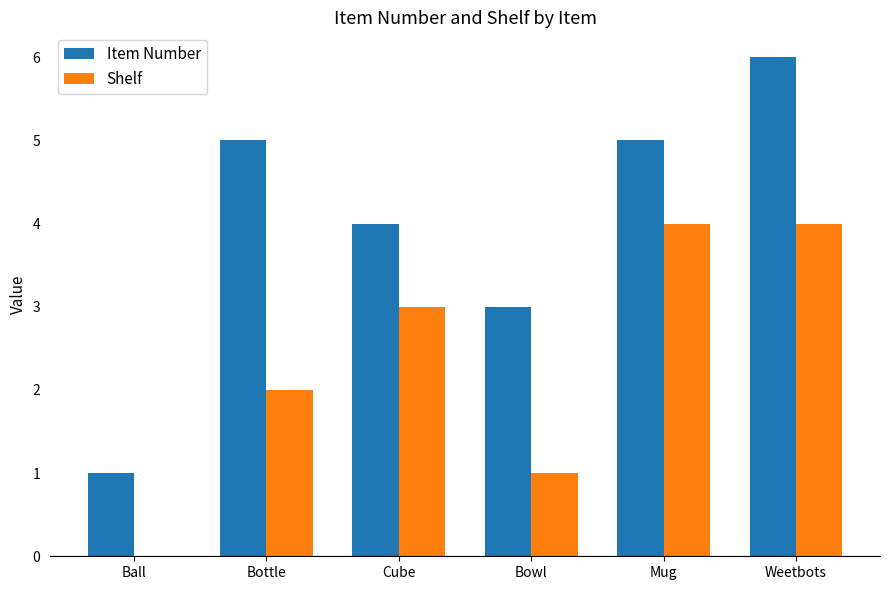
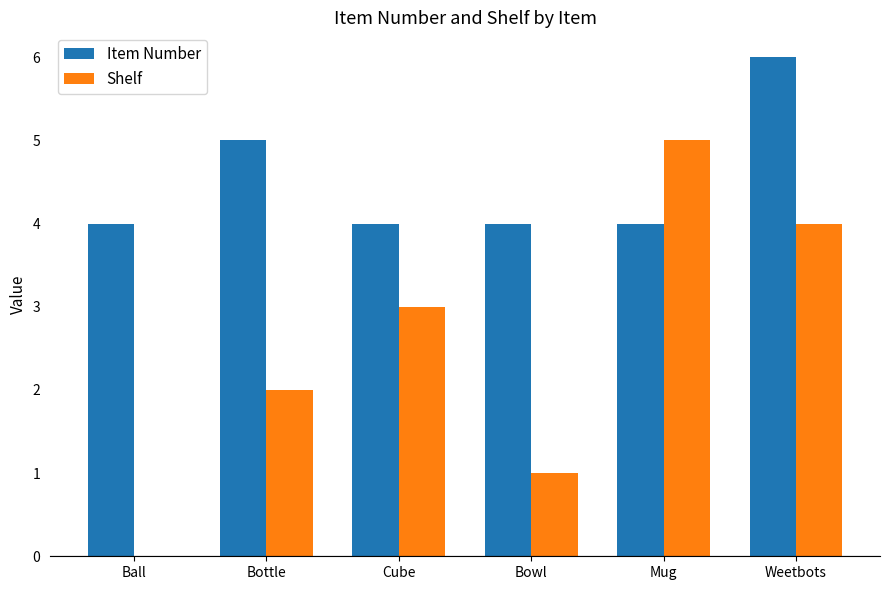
  {
    "Item Number": {
-     "Ball": 1,
+     "Ball": 4,
      "Bottle": 5,
      "Cube": 4,
-     "Bowl": 3,
-     "Mug": 5,
+     "Bowl": 4,
+     "Mug": 4,
      "Weetbots": 6
    },
    "Shelf": {
      "Ball": 0,
      "Bottle": 2,
      "Cube": 3,
      "Bowl": 1,
-     "Mug": 4,
+     "Mug": 5,
      "Weetbots": 4
    }
  }
